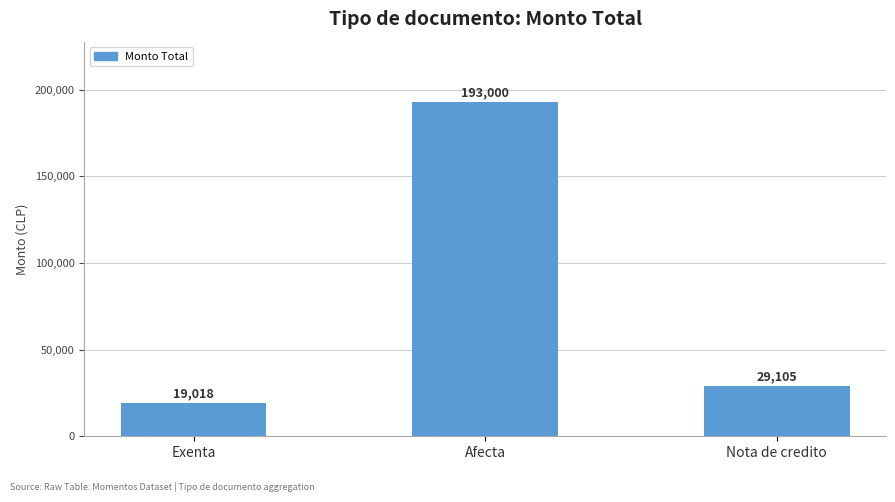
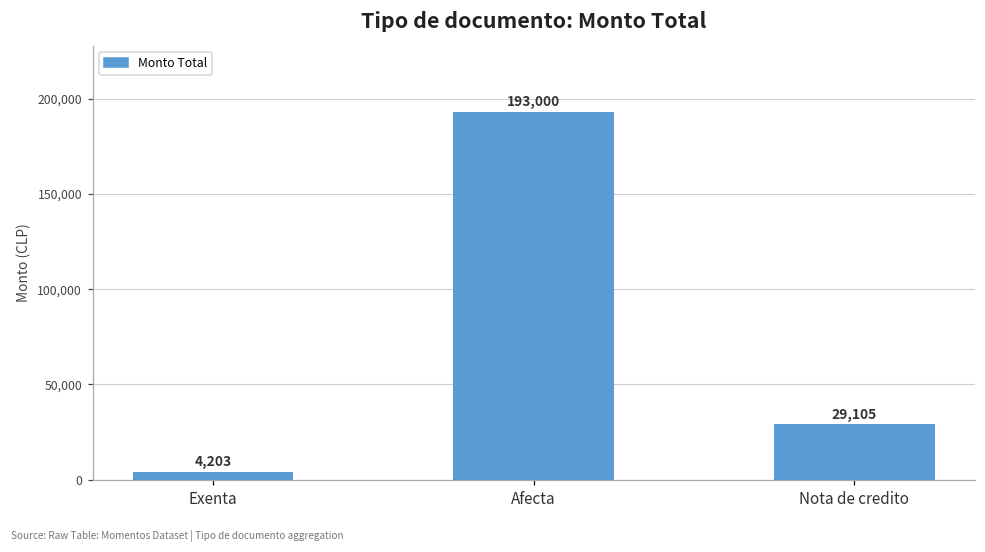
  {
-   "Exenta": "19,018",
+   "Exenta": "4,203",
    "Afecta": "193,000",
    "Nota de credito": "29,105"
  }
